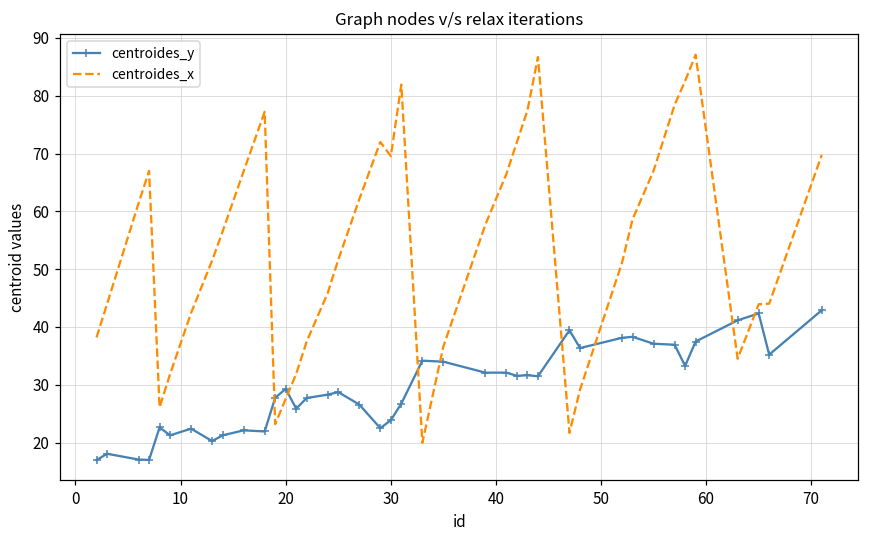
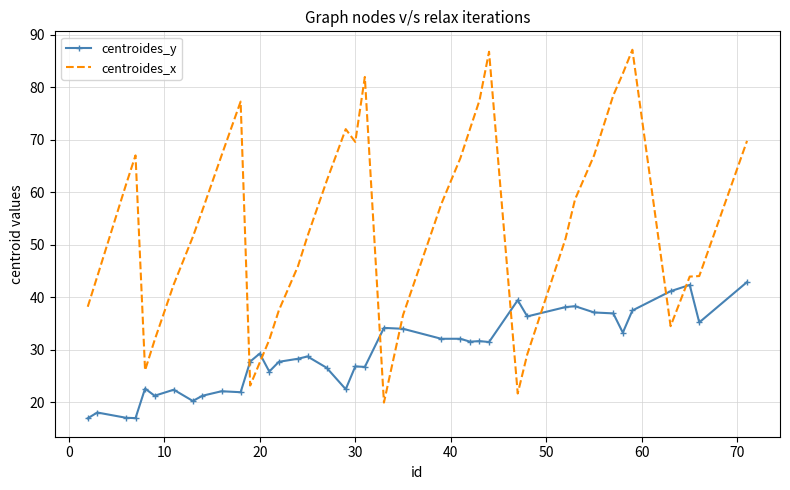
  {
    "centroides_y": {
      "20": 29,
-     "30": 24
+     "30": 27
    },
    "centroides_x": {
      "20": 28,
      "30": 70
    }
  }
